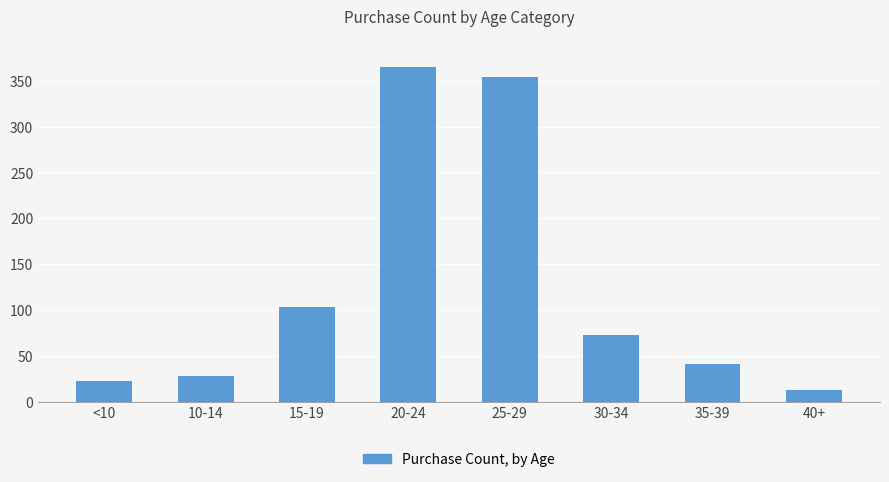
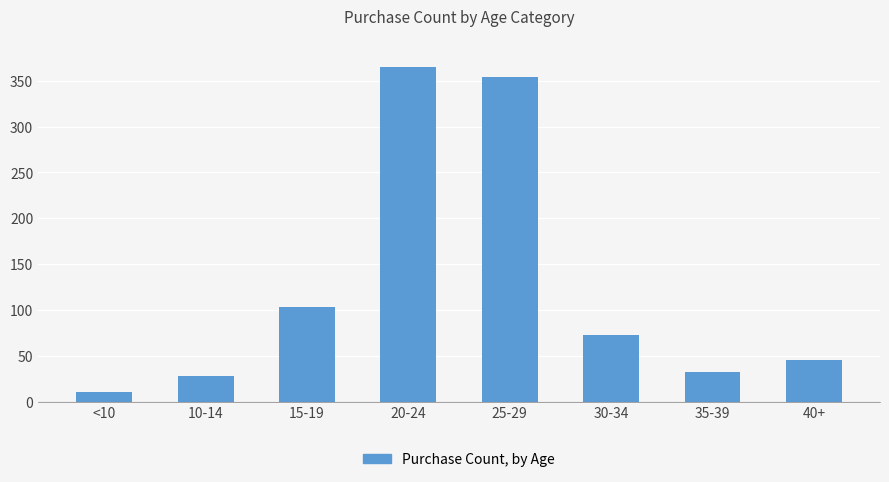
  {
-   "<10": 20,
+   "<10": 10,
    "10-14": 30,
    "15-19": 100,
    "20-24": 370,
    "25-29": 350,
    "30-34": 70,
-   "35-39": 40,
-   "40+": 10
+   "35-39": 30,
+   "40+": 50
  }
